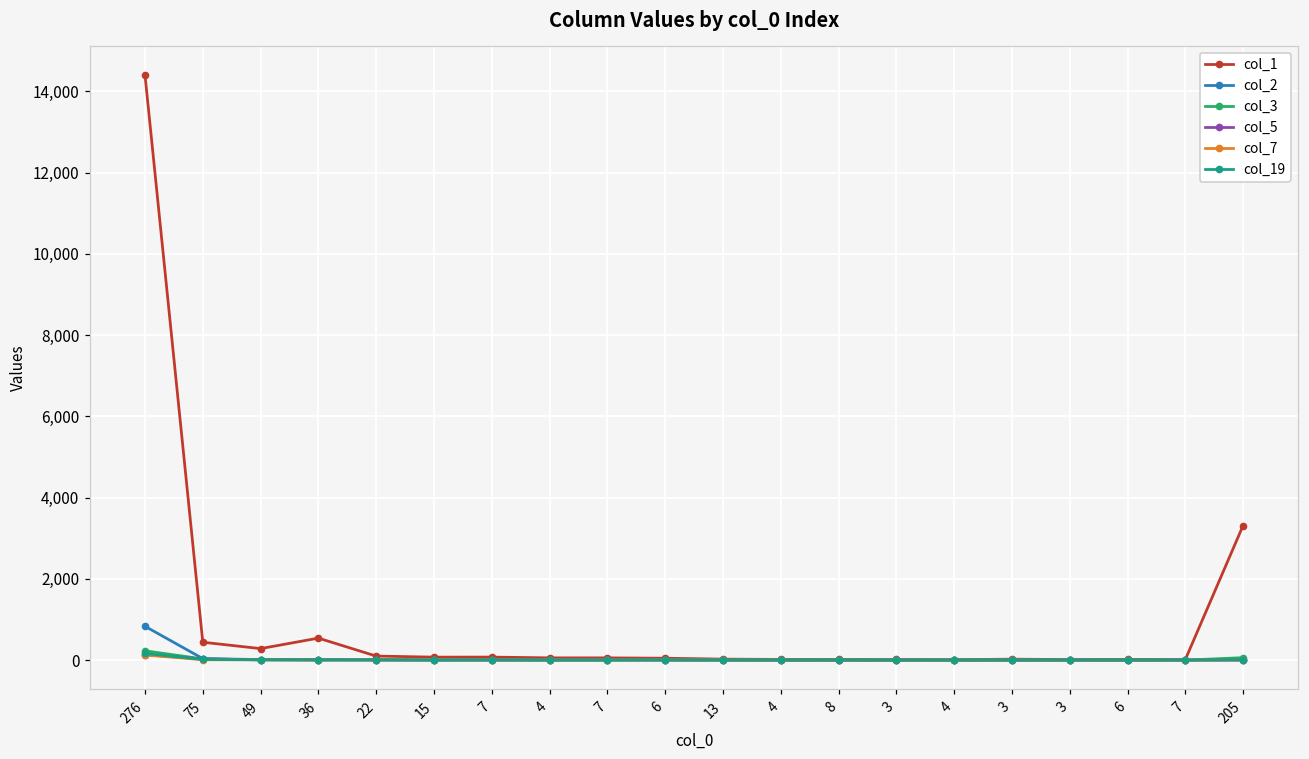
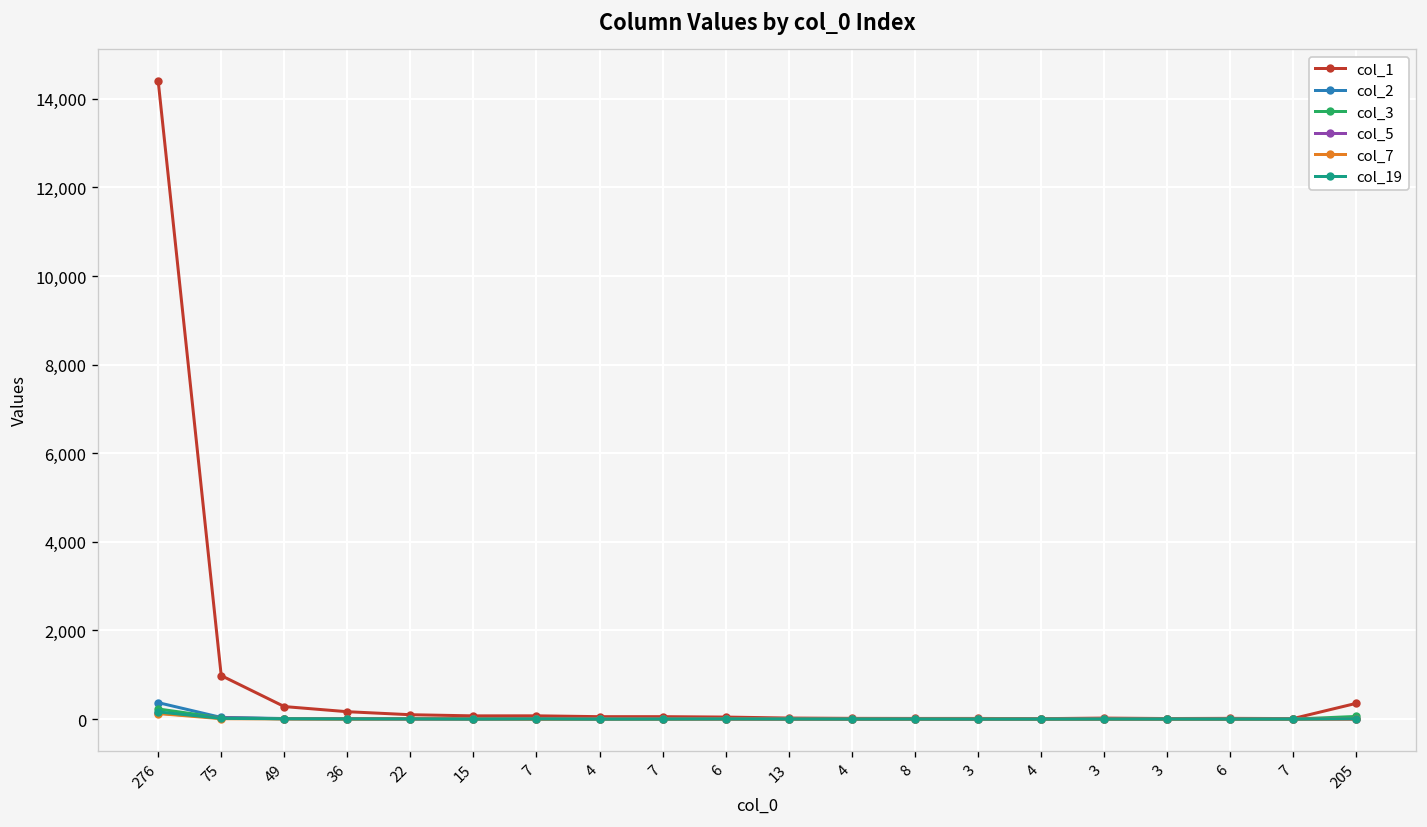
  {
    "col_1": {
      "276": "14,400",
-     "75": "400",
+     "75": "1,000",
      "49": "300",
-     "36": "500",
+     "36": "200",
      "22": "100",
-     "205": "3,300"
+     "205": "400"
    },
    "col_2": {
-     "276": "800"
+     "276": "400"
    }
  }
